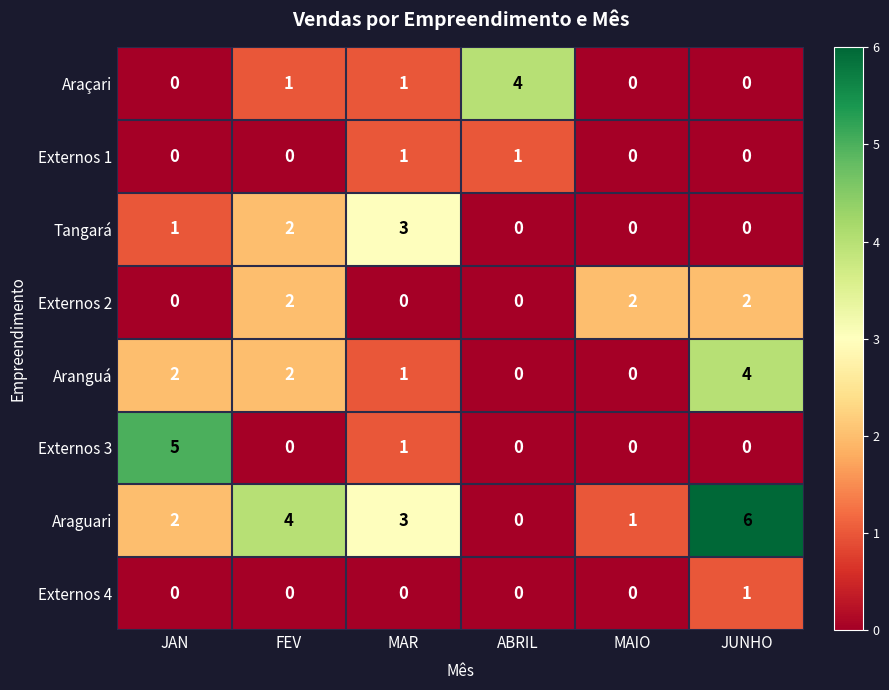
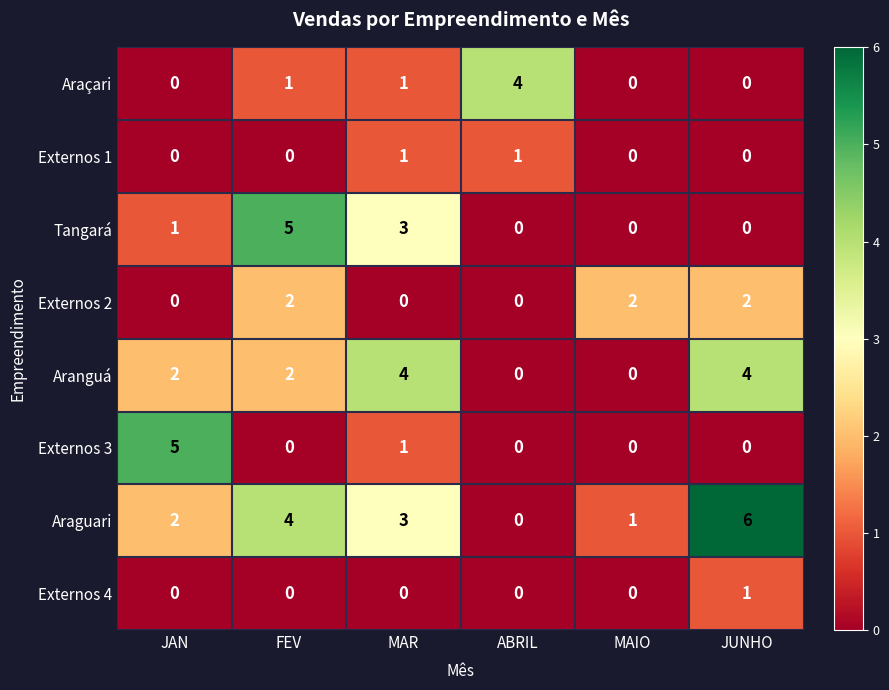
  {
    "Araçari": {
      "JAN": 0,
      "FEV": 1,
      "MAR": 1,
      "ABRIL": 4,
      "MAIO": 0,
      "JUNHO": 0
    },
    "Externos 1": {
      "JAN": 0,
      "FEV": 0,
      "MAR": 1,
      "ABRIL": 1,
      "MAIO": 0,
      "JUNHO": 0
    },
    "Tangará": {
      "JAN": 1,
-     "FEV": 2,
+     "FEV": 5,
      "MAR": 3,
      "ABRIL": 0,
      "MAIO": 0,
      "JUNHO": 0
    },
    "Externos 2": {
      "JAN": 0,
      "FEV": 2,
      "MAR": 0,
      "ABRIL": 0,
      "MAIO": 2,
      "JUNHO": 2
    },
    "Aranguá": {
      "JAN": 2,
      "FEV": 2,
-     "MAR": 1,
+     "MAR": 4,
      "ABRIL": 0,
      "MAIO": 0,
      "JUNHO": 4
    },
    "Externos 3": {
      "JAN": 5,
      "FEV": 0,
      "MAR": 1,
      "ABRIL": 0,
      "MAIO": 0,
      "JUNHO": 0
    },
    "Araguari": {
      "JAN": 2,
      "FEV": 4,
      "MAR": 3,
      "ABRIL": 0,
      "MAIO": 1,
      "JUNHO": 6
    },
    "Externos 4": {
      "JAN": 0,
      "FEV": 0,
      "MAR": 0,
      "ABRIL": 0,
      "MAIO": 0,
      "JUNHO": 1
    }
  }
